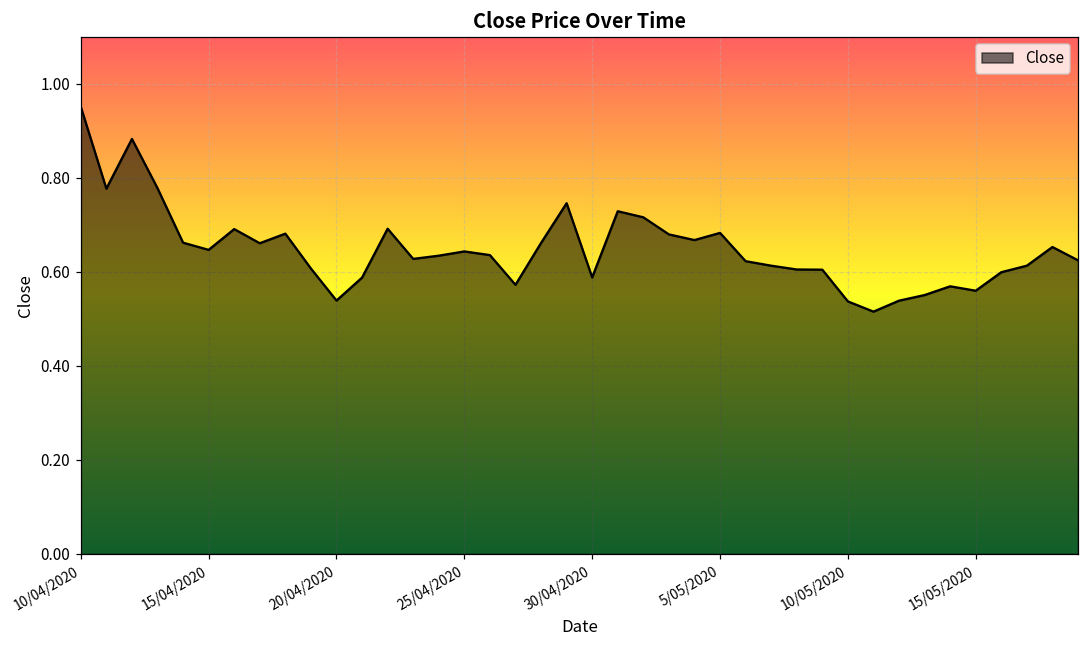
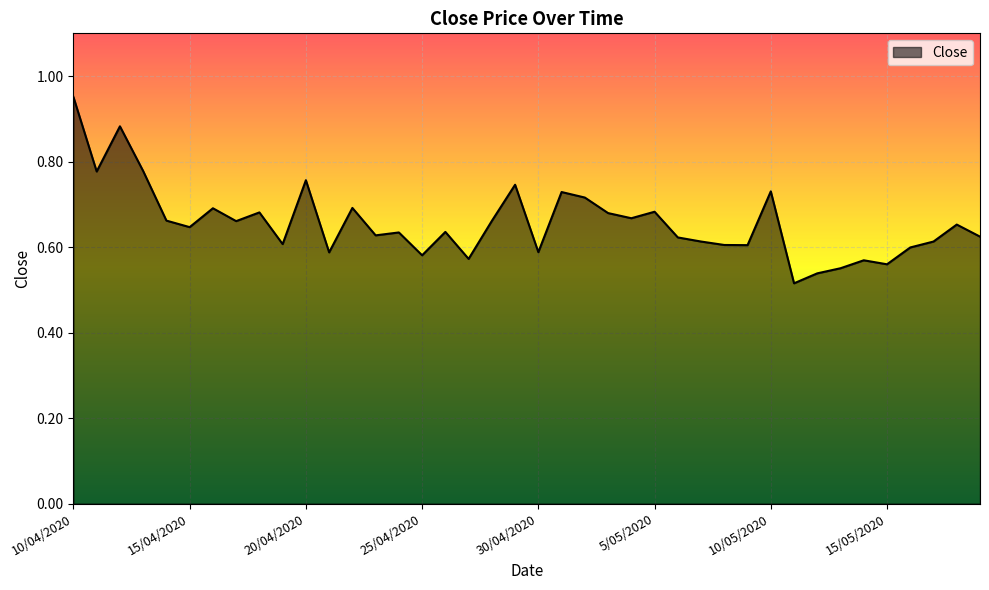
  {
    "10/04/2020": 0.95,
    "15/04/2020": 0.65,
-   "20/04/2020": 0.54,
-   "25/04/2020": 0.64,
+   "20/04/2020": 0.76,
+   "25/04/2020": 0.58,
    "30/04/2020": 0.59,
    "5/05/2020": 0.68,
-   "10/05/2020": 0.54,
+   "10/05/2020": 0.73,
    "15/05/2020": 0.56
  }
